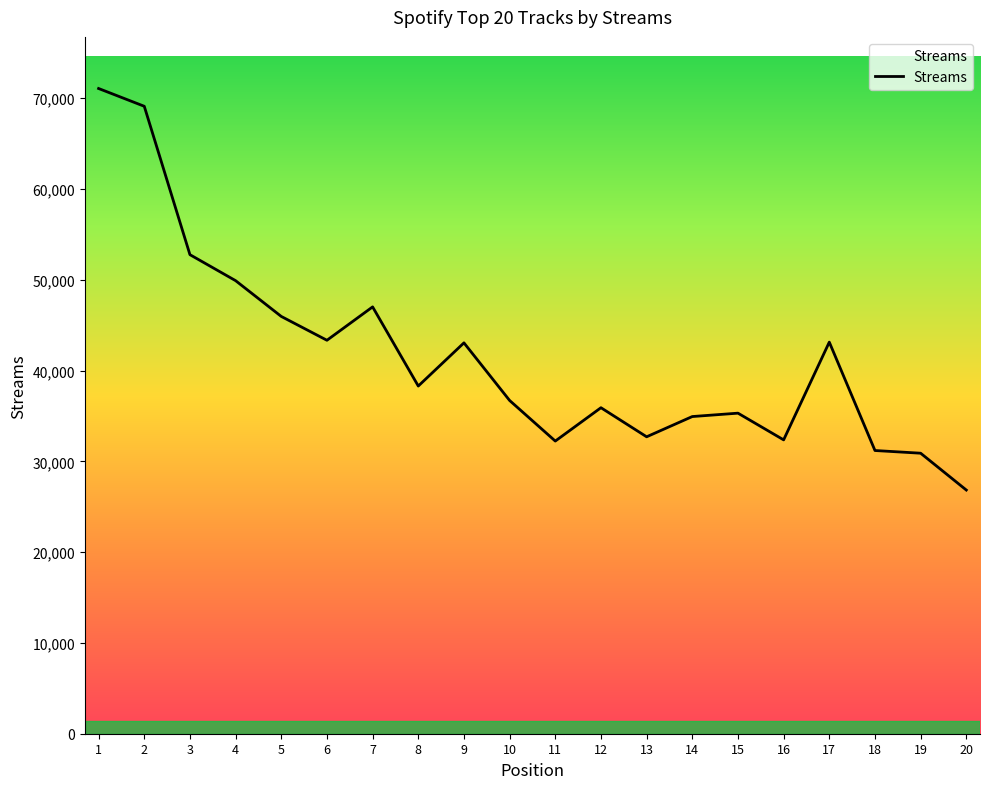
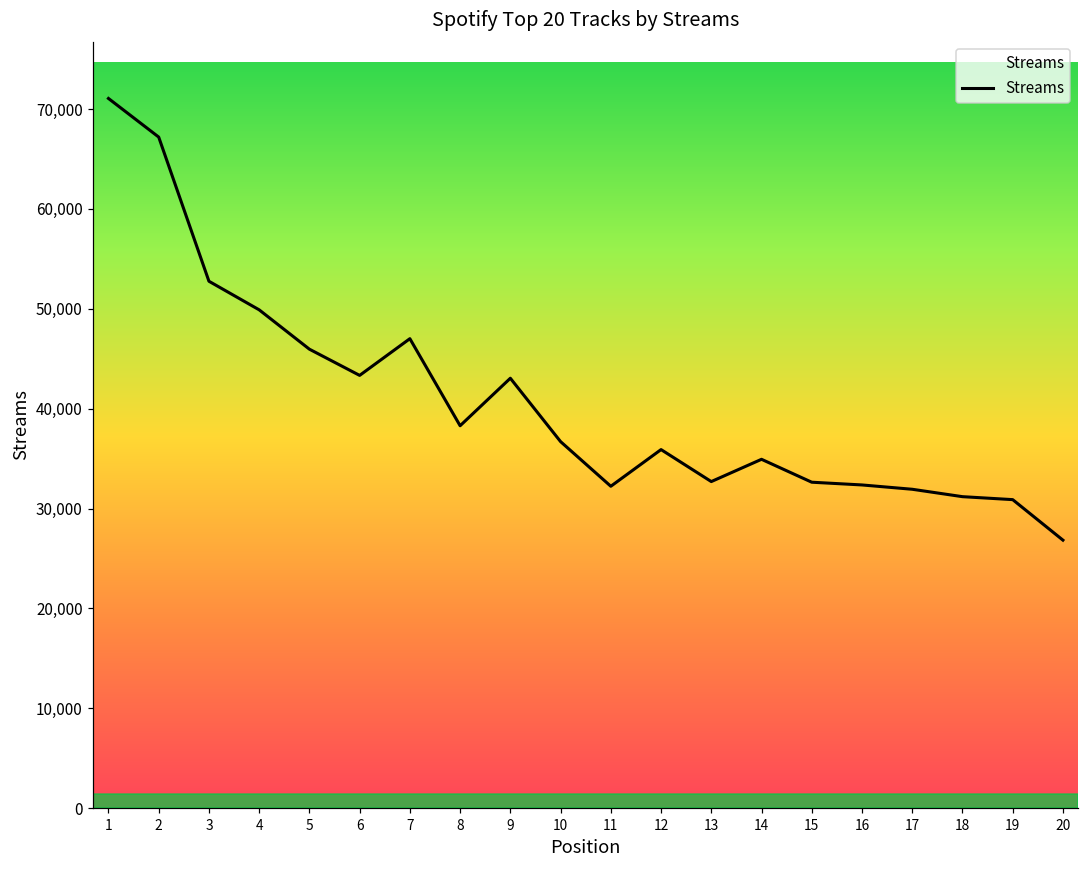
  {
    "1": "71,000",
-   "2": "69,000",
+   "2": "67,000",
    "3": "53,000",
    "4": "50,000",
    "5": "46,000",
    "6": "43,000",
    "7": "47,000",
    "8": "38,000",
    "9": "43,000",
    "10": "37,000",
    "11": "32,000",
    "12": "36,000",
    "13": "33,000",
    "14": "35,000",
-   "15": "35,000",
+   "15": "33,000",
    "16": "32,000",
-   "17": "43,000",
+   "17": "32,000",
    "18": "31,000",
    "19": "31,000",
    "20": "27,000"
  }
